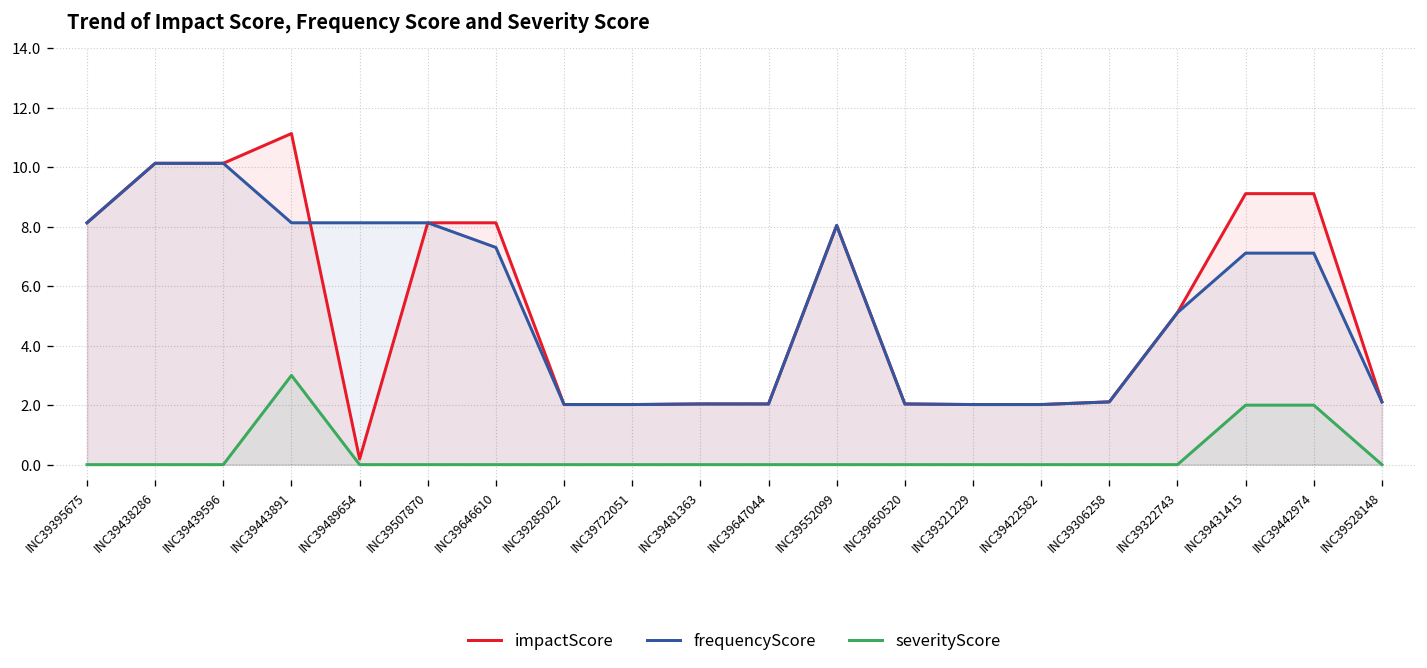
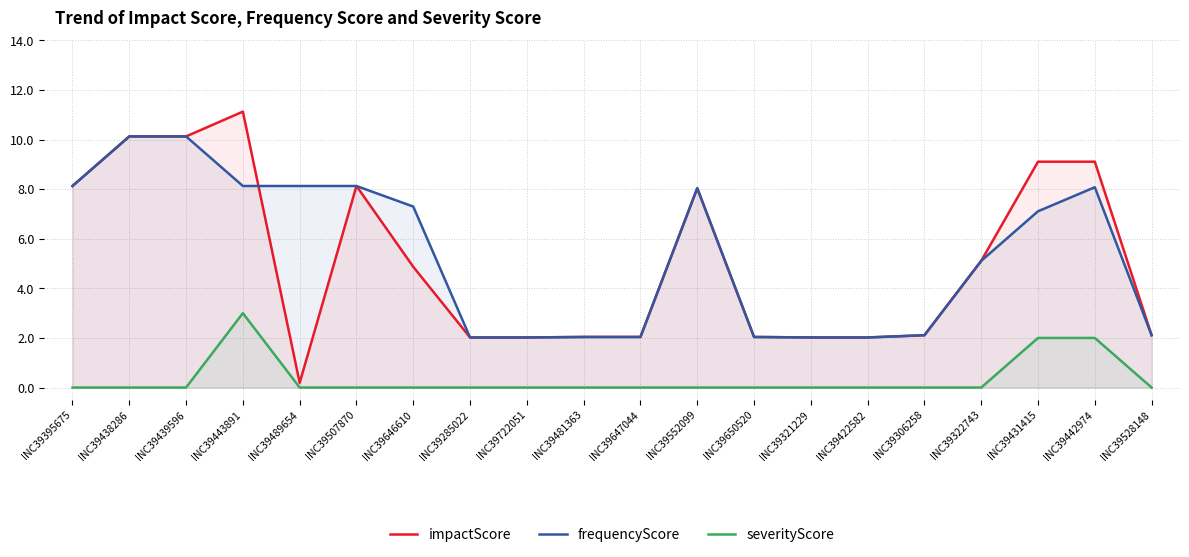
  {
    "impactScore": {
      "INC39443891": 11.1,
      "INC39489654": 0.2,
-     "INC39646610": 8.1,
+     "INC39646610": 4.9,
      "INC39431415": 9.1,
      "INC39442974": 9.1
    },
    "frequencyScore": {
      "INC39443891": 8.1,
      "INC39489654": 8.1,
      "INC39646610": 7.3,
      "INC39431415": 7.1,
-     "INC39442974": 7.1
+     "INC39442974": 8.1
    },
    "severityScore": {
      "INC39395675": 0.0,
      "INC39438286": 0.0,
      "INC39439596": 0.0,
      "INC39443891": 3.0,
      "INC39489654": 0.0,
      "INC39507870": 0.0,
      "INC39646610": 0.0,
      "INC39285022": 0.0,
      "INC39722051": 0.0,
      "INC39481363": 0.0,
      "INC39647044": 0.0,
      "INC39552099": 0.0,
      "INC39650520": 0.0,
      "INC39321229": 0.0,
      "INC39422582": 0.0,
      "INC39306258": 0.0,
      "INC39322743": 0.0,
      "INC39431415": 2.0,
      "INC39442974": 2.0,
      "INC39528148": 0.0
    }
  }
